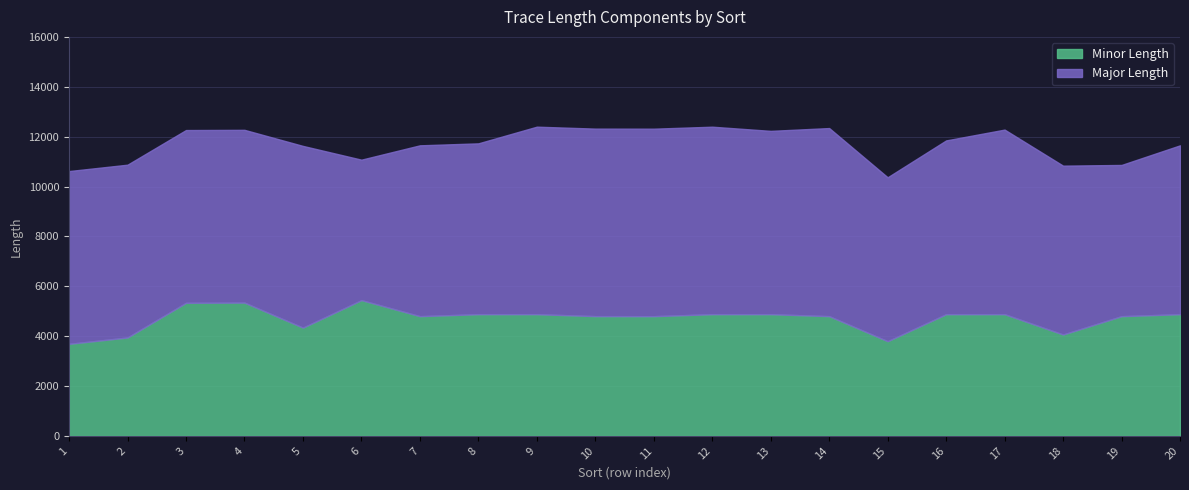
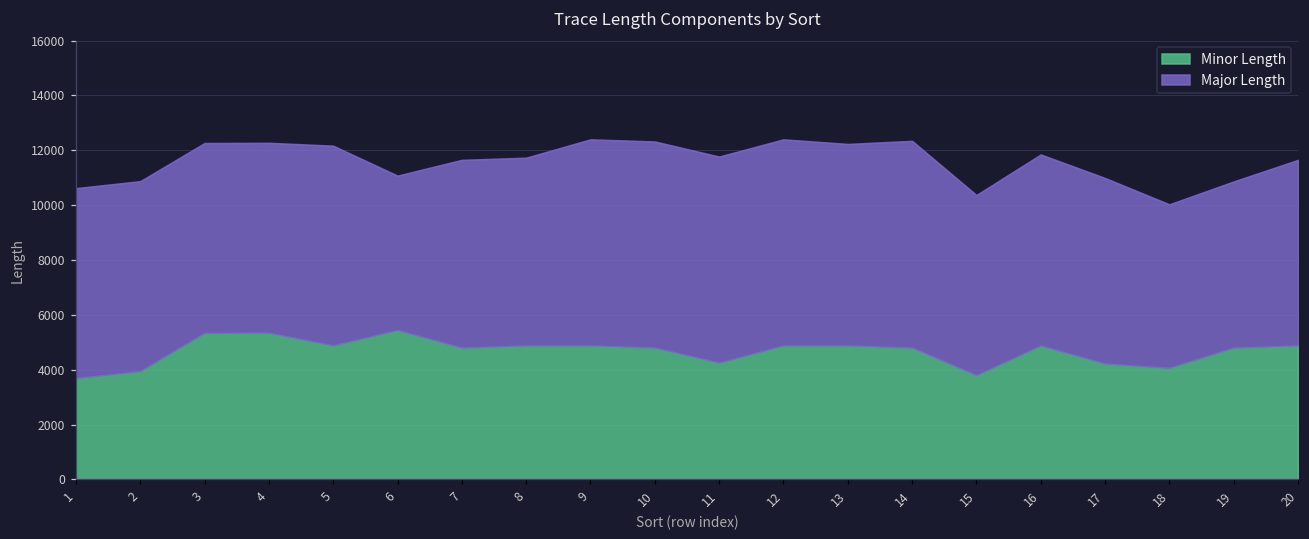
  {
    "Minor Length": {
      "1": 3700,
      "2": 3900,
      "3": 5300,
      "4": 5300,
-     "5": 4300,
+     "5": 4900,
      "6": 5400,
      "7": 4800,
      "8": 4900,
      "9": 4900,
      "10": 4800,
-     "11": 4800,
+     "11": 4300,
      "12": 4900,
      "13": 4900,
      "14": 4800,
      "15": 3800,
      "16": 4900,
-     "17": 4900,
+     "17": 4200,
      "18": 4100,
      "19": 4800,
      "20": 4900
    },
    "Major Length": {
      "1": 6900,
      "2": 6900,
      "3": 6900,
      "4": 6900,
      "5": 7300,
      "6": 5600,
      "7": 6800,
      "8": 6800,
      "9": 7500,
      "10": 7500,
      "11": 7500,
      "12": 7500,
      "13": 7400,
      "14": 7500,
      "15": 6600,
      "16": 7000,
-     "17": 7400,
-     "18": 6800,
+     "17": 6800,
+     "18": 6000,
      "19": 6100,
      "20": 6800
    }
  }
